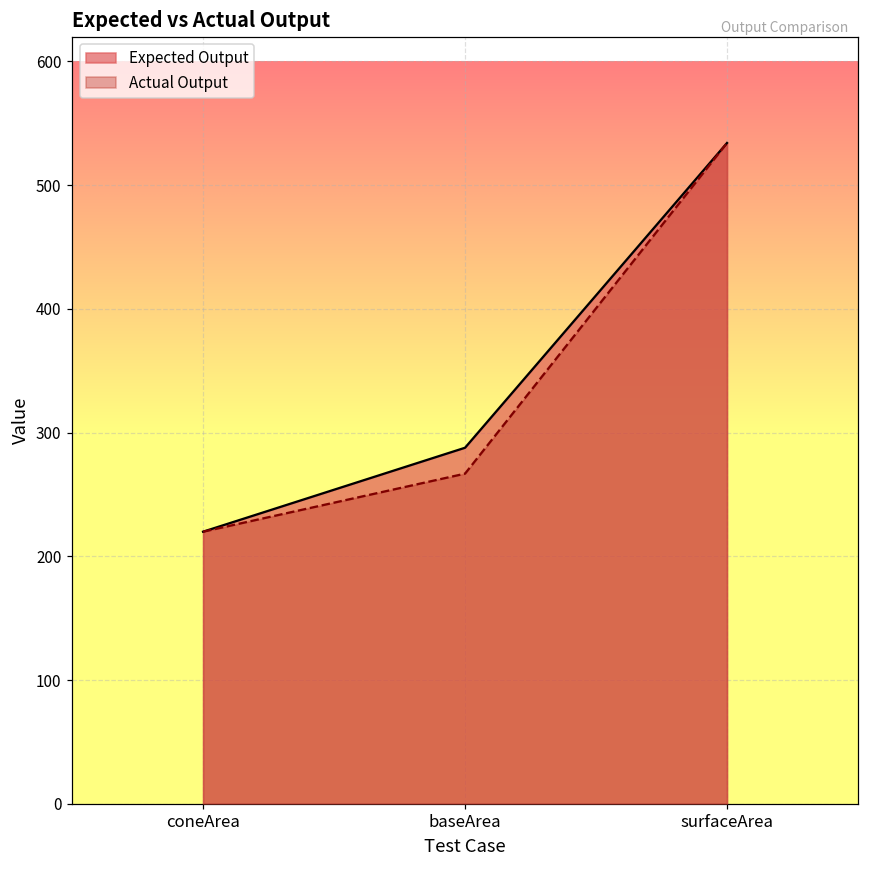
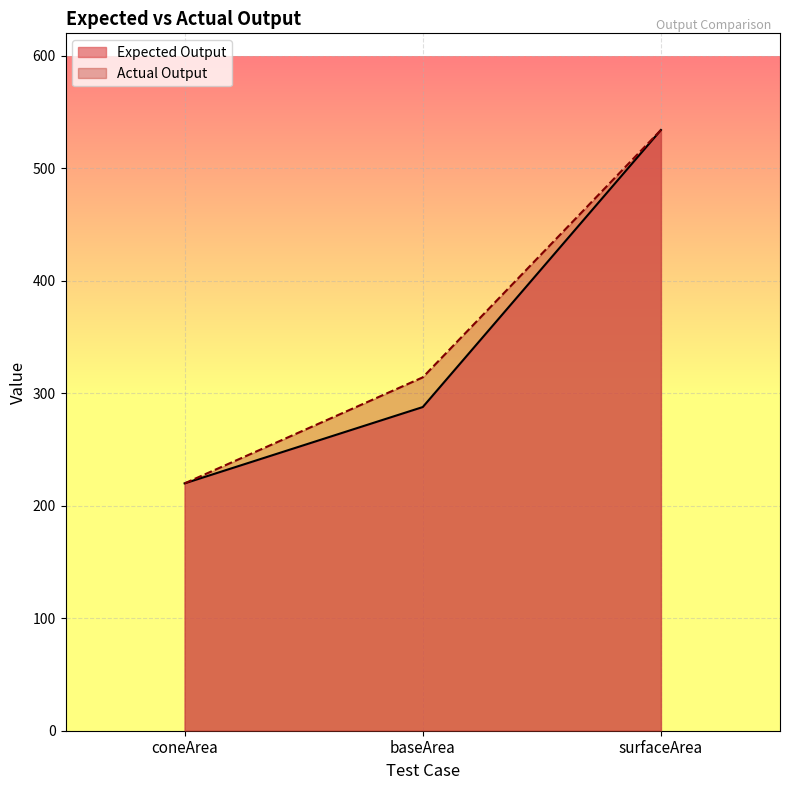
  {
    "Expected Output": {
      "baseArea": 288
    },
    "Actual Output": {
-     "baseArea": 267
+     "baseArea": 314
    }
  }
